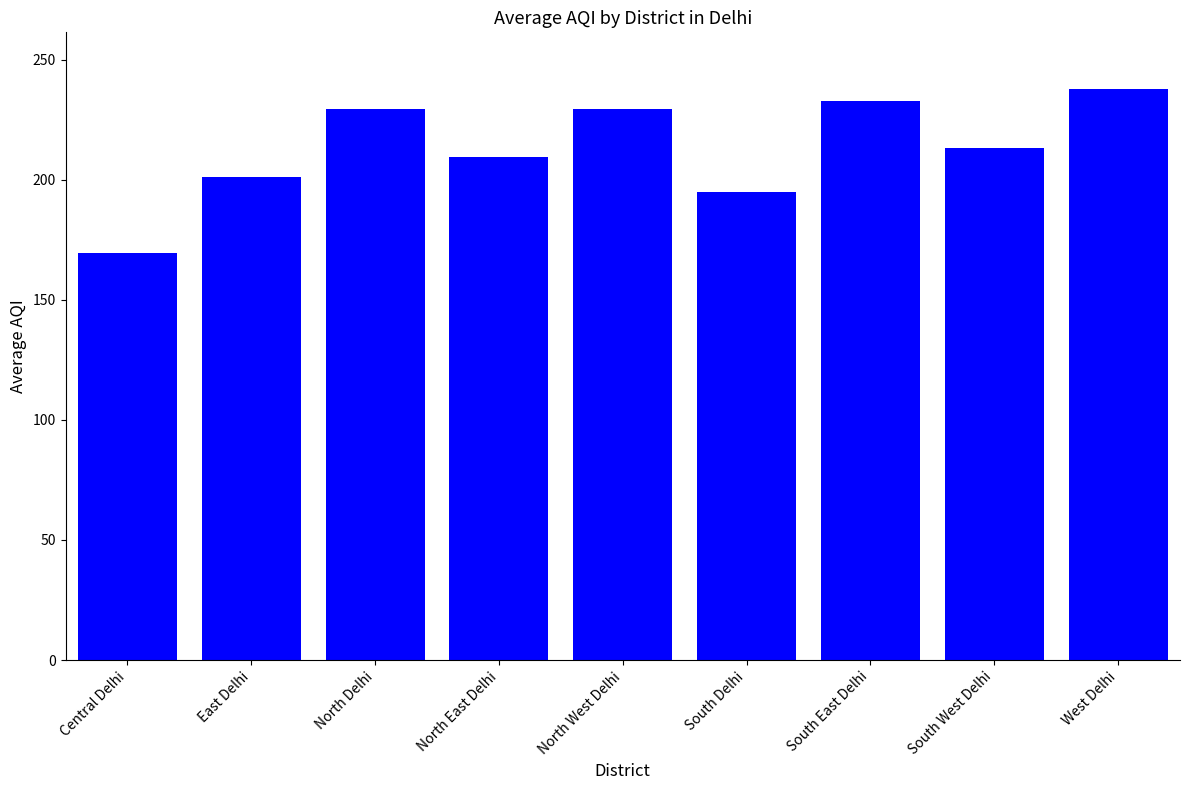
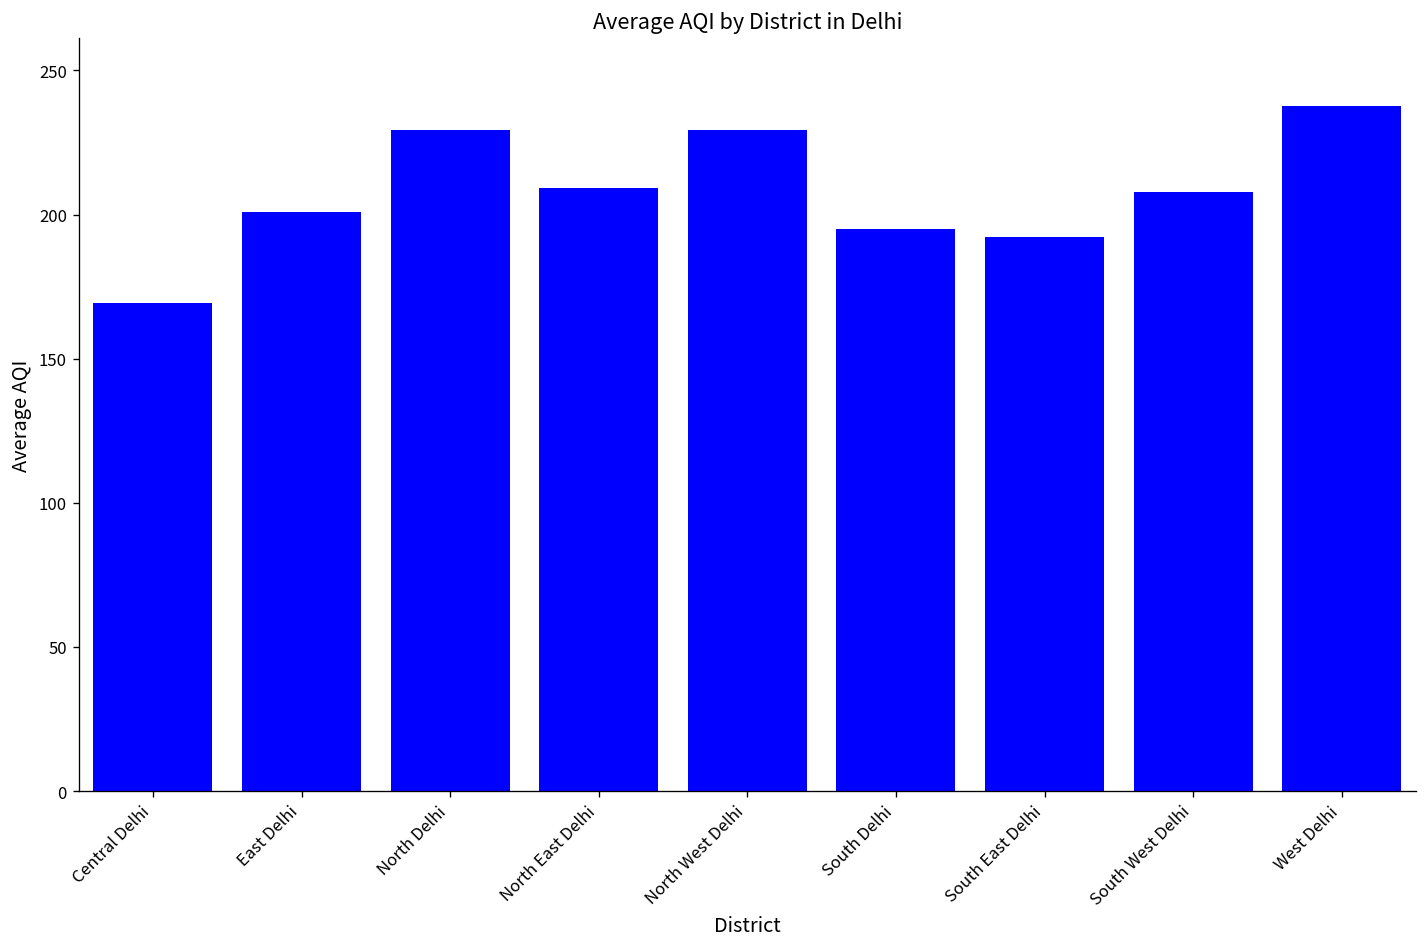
  {
    "Central Delhi": 169,
    "East Delhi": 201,
    "North Delhi": 229,
    "North East Delhi": 209,
    "North West Delhi": 229,
    "South Delhi": 195,
-   "South East Delhi": 233,
-   "South West Delhi": 213,
+   "South East Delhi": 192,
+   "South West Delhi": 208,
    "West Delhi": 238
  }
